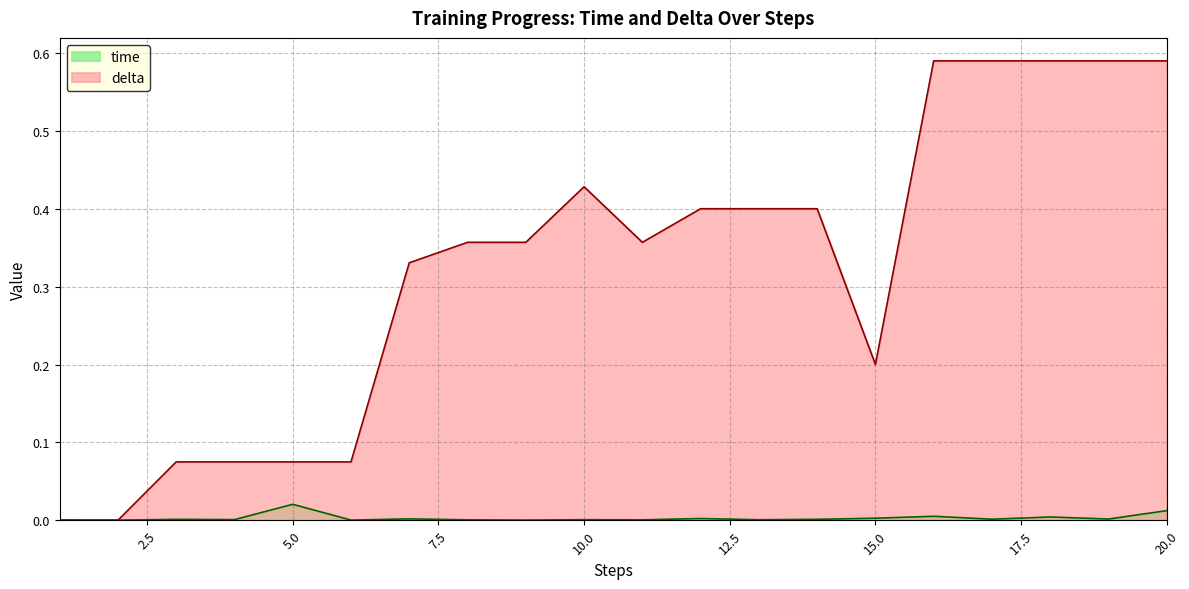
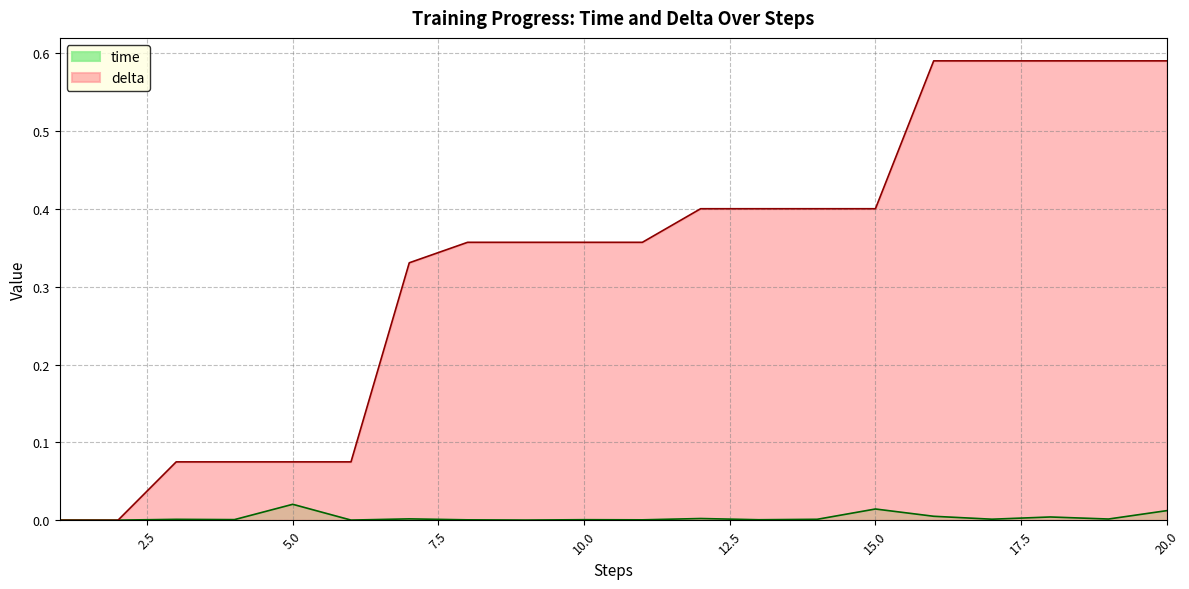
  {
    "time": {
      "5.0": 0.02,
      "10.0": 0.00,
-     "15.0": 0.00,
+     "15.0": 0.01,
      "20.0": 0.01
    },
    "delta": {
      "5.0": 0.08,
-     "10.0": 0.43,
-     "15.0": 0.2,
+     "10.0": 0.36,
+     "15.0": 0.4,
      "20.0": 0.59
    }
  }
